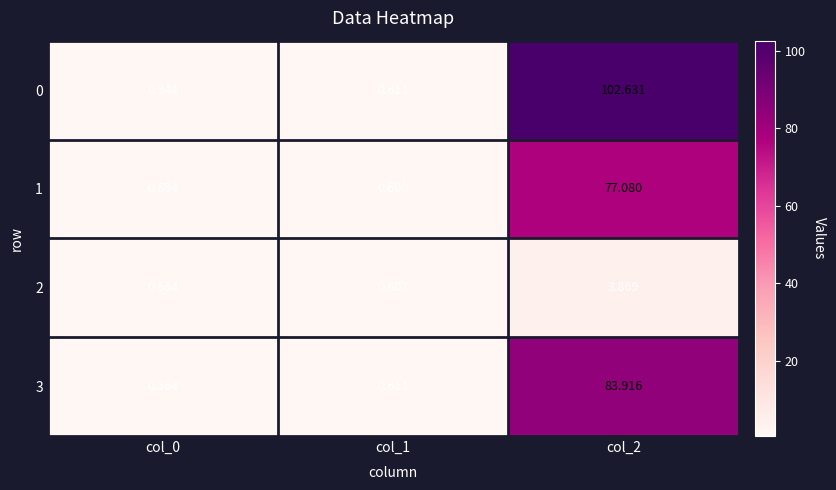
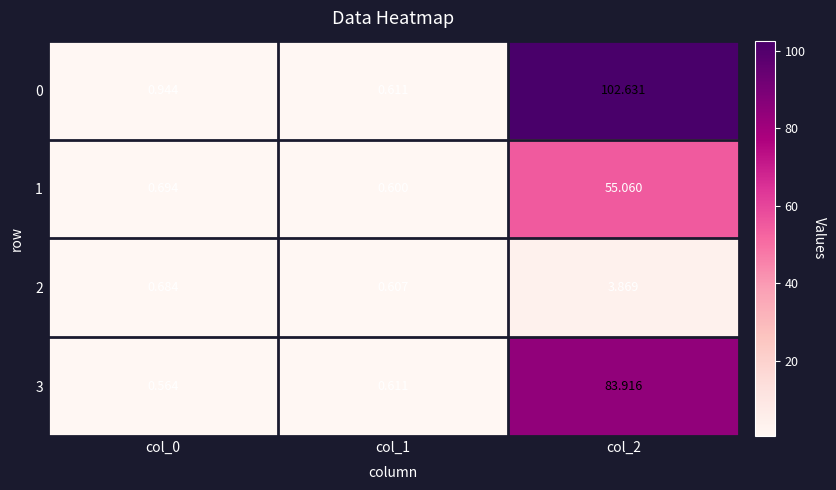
  {
    "0": {
      "col_2": 102.631
    },
    "1": {
-     "col_2": 77.080
+     "col_2": 55.060
    },
    "3": {
      "col_2": 83.916
    }
  }
